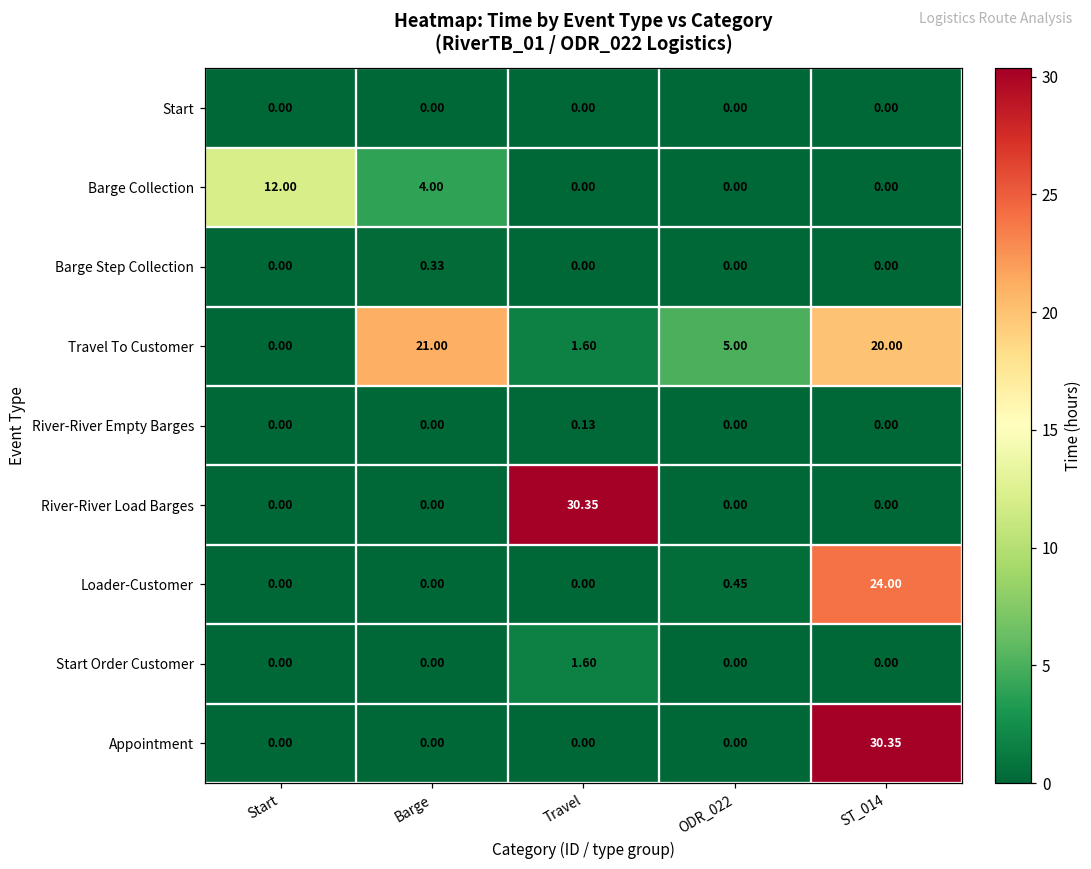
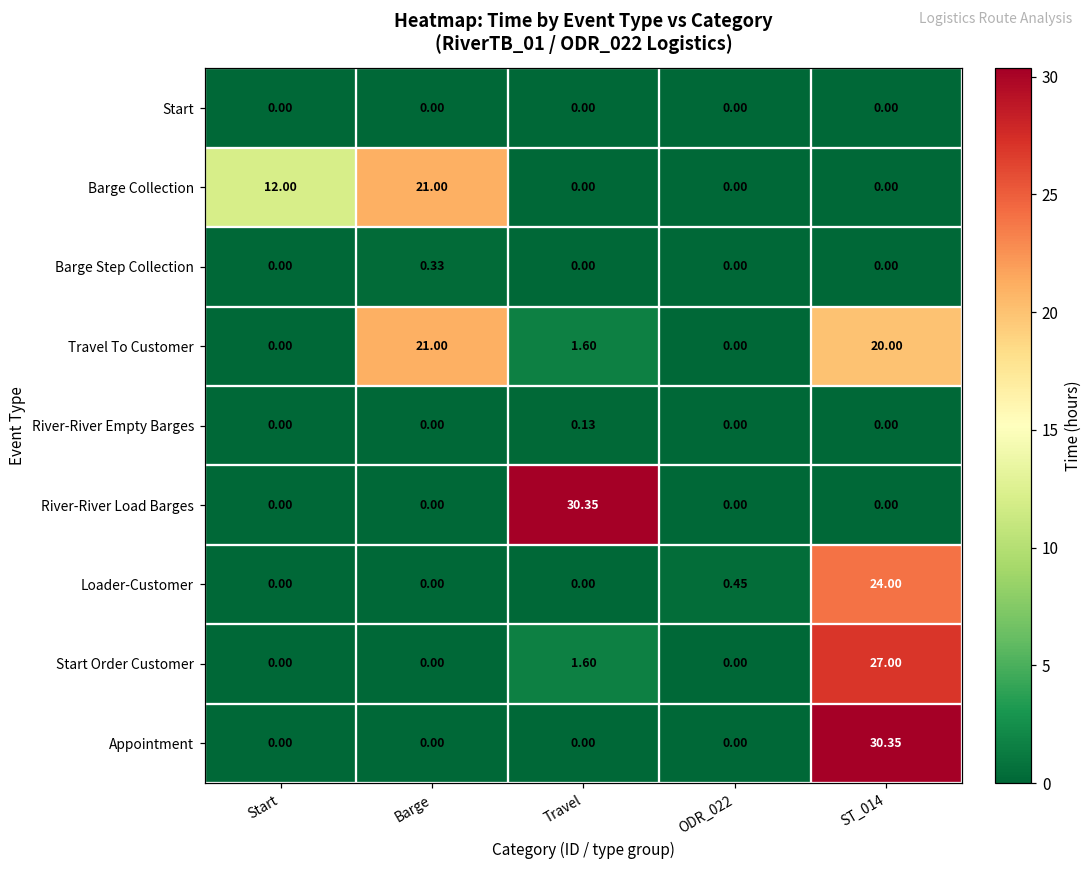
  {
    "Start": {
      "Start": 0.00,
      "Barge": 0.00,
      "Travel": 0.00,
      "ODR_022": 0.00,
      "ST_014": 0.00
    },
    "Barge Collection": {
      "Start": 12.00,
-     "Barge": 4.00,
+     "Barge": 21.00,
      "Travel": 0.00,
      "ODR_022": 0.00,
      "ST_014": 0.00
    },
    "Barge Step Collection": {
      "Start": 0.00,
      "Barge": 0.33,
      "Travel": 0.00,
      "ODR_022": 0.00,
      "ST_014": 0.00
    },
    "Travel To Customer": {
      "Start": 0.00,
      "Barge": 21.00,
      "Travel": 1.60,
-     "ODR_022": 5.00,
+     "ODR_022": 0.00,
      "ST_014": 20.00
    },
    "River-River Empty Barges": {
      "Start": 0.00,
      "Barge": 0.00,
      "Travel": 0.13,
      "ODR_022": 0.00,
      "ST_014": 0.00
    },
    "River-River Load Barges": {
      "Start": 0.00,
      "Barge": 0.00,
      "Travel": 30.35,
      "ODR_022": 0.00,
      "ST_014": 0.00
    },
    "Loader-Customer": {
      "Start": 0.00,
      "Barge": 0.00,
      "Travel": 0.00,
      "ODR_022": 0.45,
      "ST_014": 24.00
    },
    "Start Order Customer": {
      "Start": 0.00,
      "Barge": 0.00,
      "Travel": 1.60,
      "ODR_022": 0.00,
-     "ST_014": 0.00
+     "ST_014": 27.00
    },
    "Appointment": {
      "Start": 0.00,
      "Barge": 0.00,
      "Travel": 0.00,
      "ODR_022": 0.00,
      "ST_014": 30.35
    }
  }
